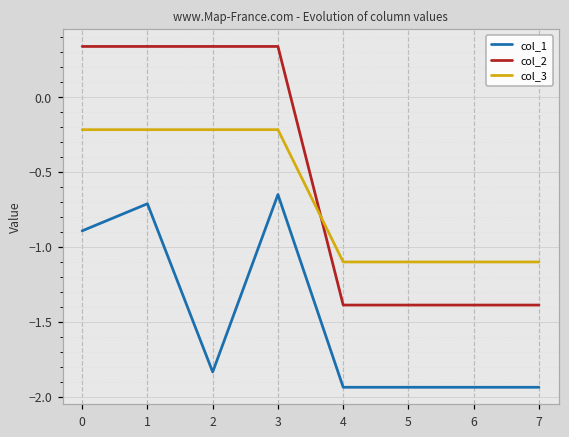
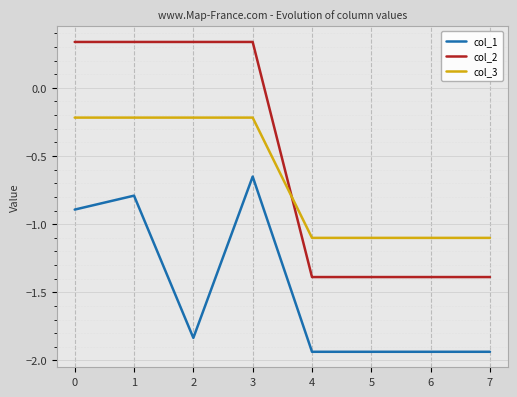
  {
    "col_1": {
      "0": -0.89,
-     "1": -0.71,
+     "1": -0.79,
      "2": -1.83,
      "3": -0.65,
      "4": -1.94,
      "5": -1.94,
      "6": -1.94,
      "7": -1.94
    },
    "col_2": {
      "0": 0.34,
      "1": 0.34,
      "2": 0.34,
      "3": 0.34,
      "4": -1.39,
      "5": -1.39,
      "6": -1.39,
      "7": -1.39
    },
    "col_3": {
      "0": -0.22,
      "1": -0.22,
      "2": -0.22,
      "3": -0.22,
      "4": -1.10,
      "5": -1.10,
      "6": -1.10,
      "7": -1.10
    }
  }
